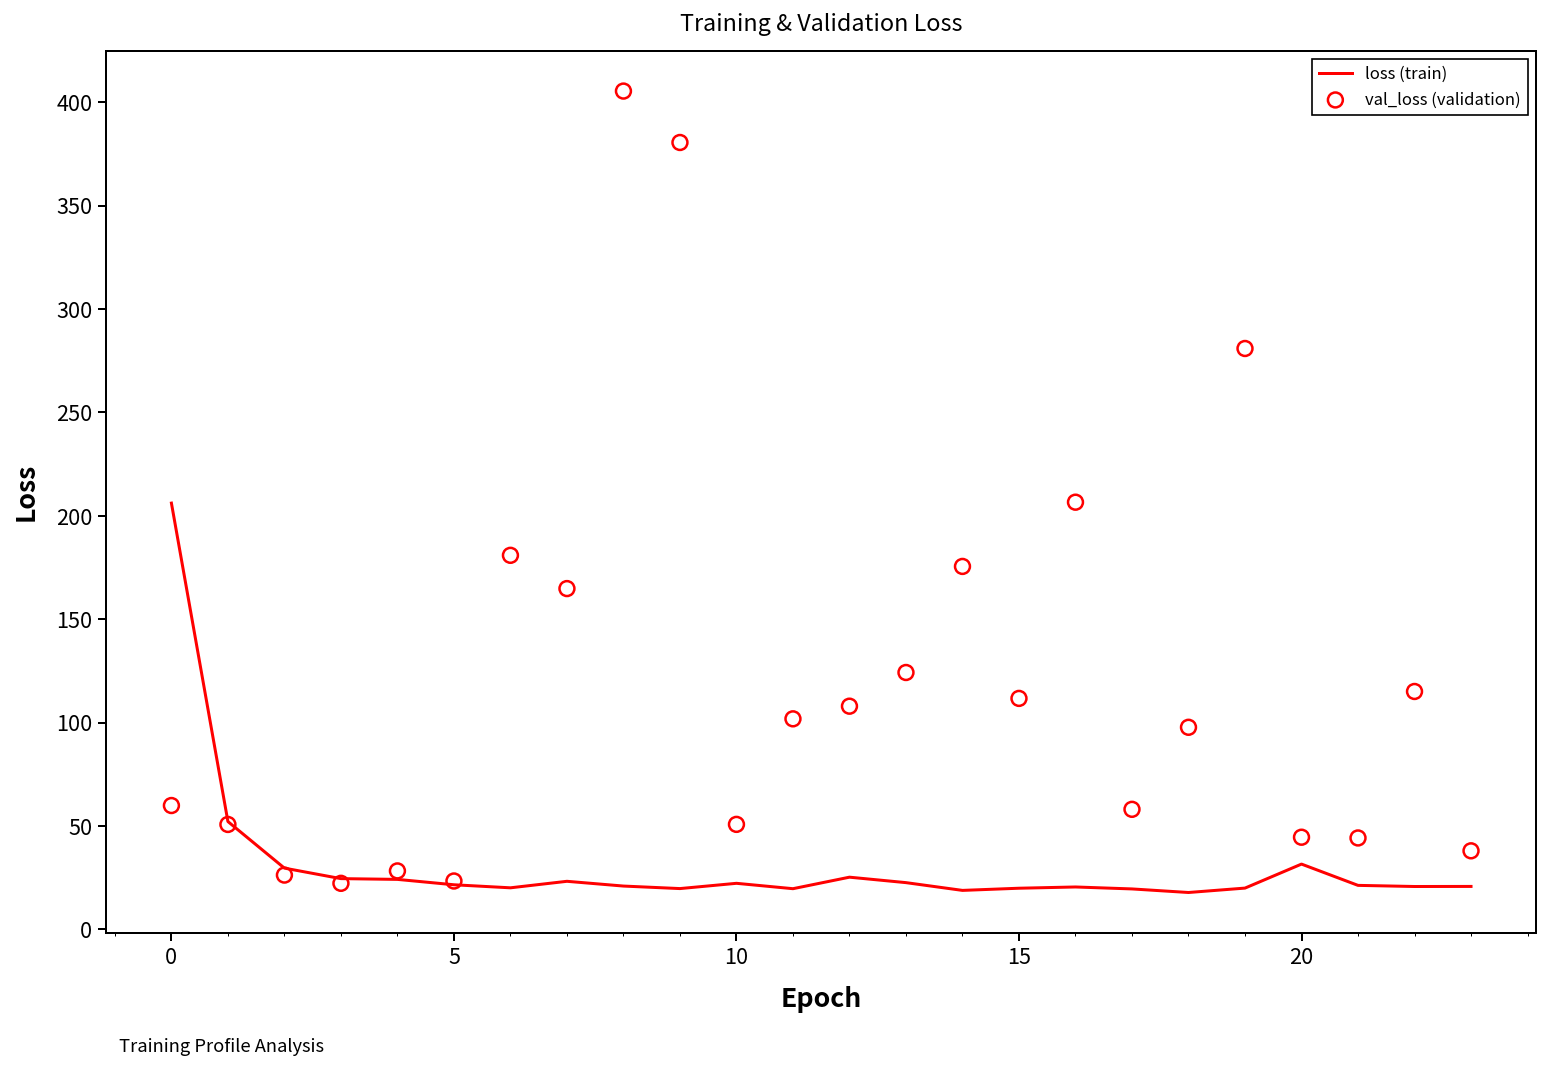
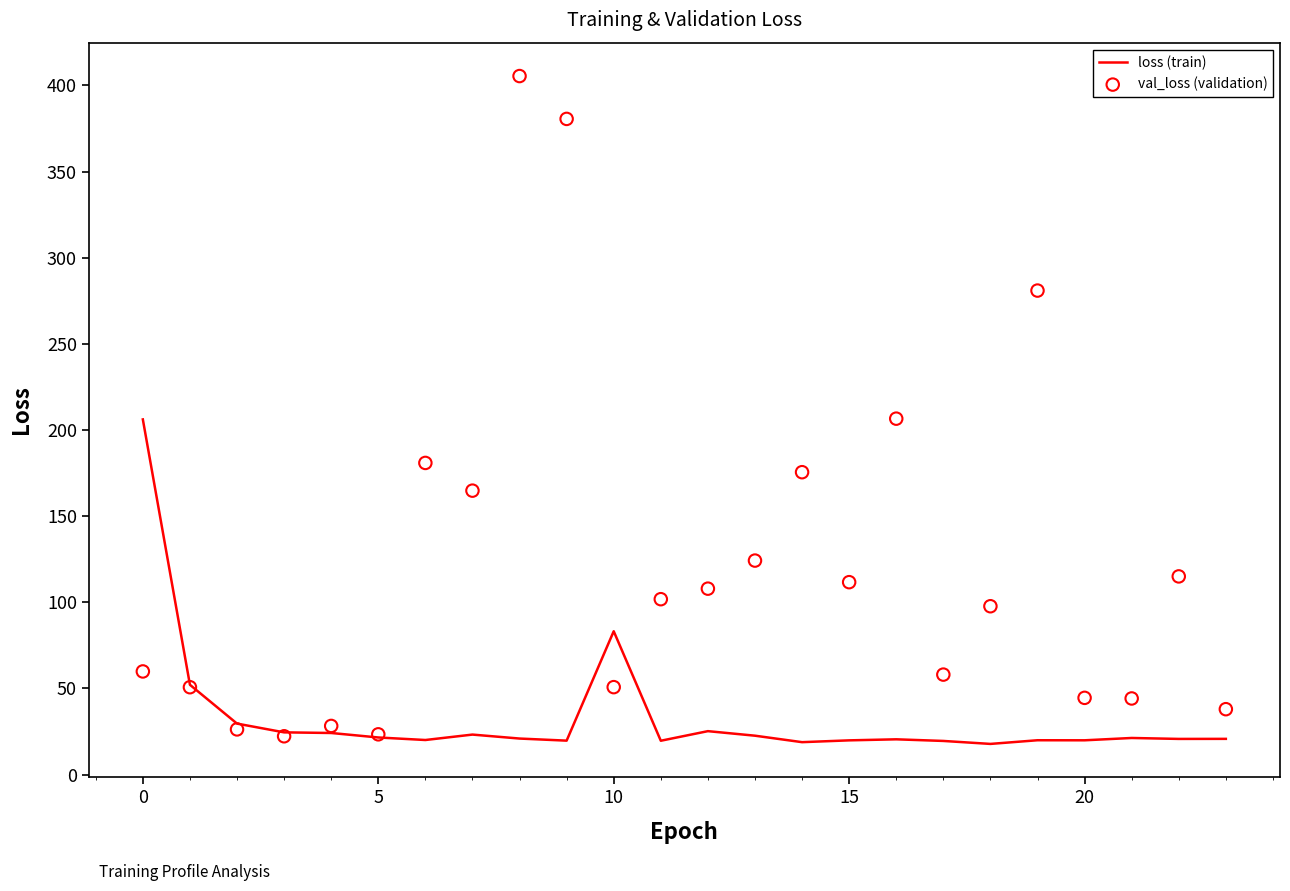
  {
    "loss (train)": {
      "0": 206,
      "5": 22,
-     "10": 22,
+     "10": 83,
      "15": 20,
-     "20": 32
+     "20": 20
    }
  }
